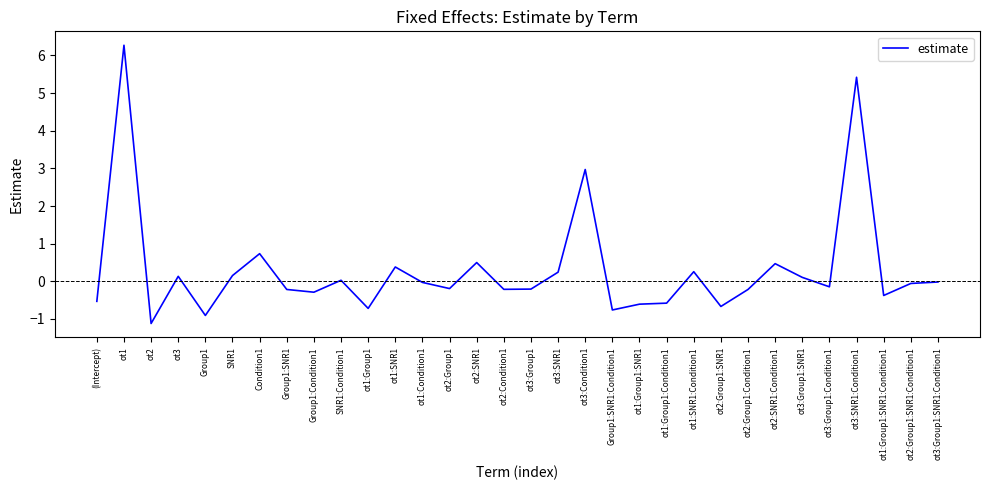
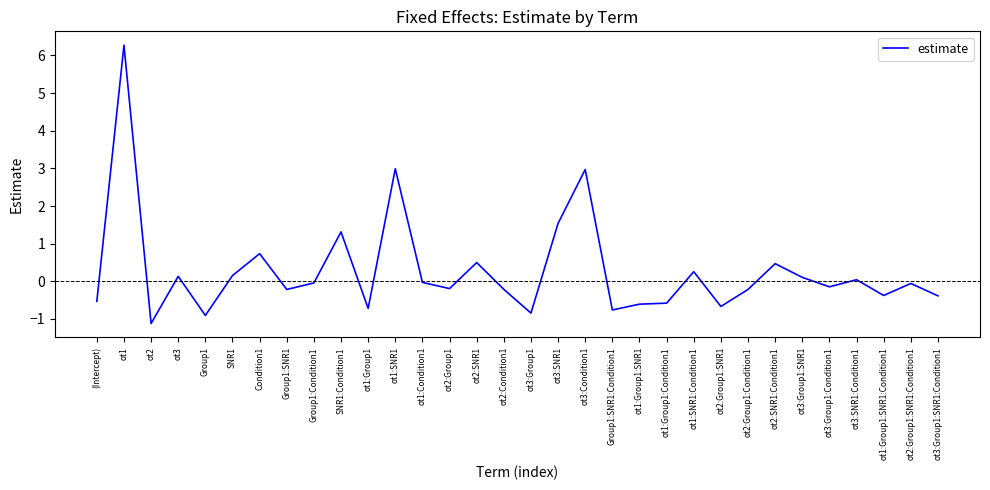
  {
    "(Intercept)": -0.5,
    "ot1": 6.3,
    "ot2": -1.1,
    "ot3": 0.1,
    "Group1": -0.9,
    "SNR1": 0.2,
    "Condition1": 0.7,
    "Group1:SNR1": -0.2,
-   "Group1:Condition1": -0.3,
-   "SNR1:Condition1": 0.0,
+   "Group1:Condition1": 0.0,
+   "SNR1:Condition1": 1.3,
    "ot1:Group1": -0.7,
-   "ot1:SNR1": 0.4,
+   "ot1:SNR1": 3.0,
    "ot1:Condition1": 0.0,
    "ot2:Group1": -0.2,
    "ot2:SNR1": 0.5,
    "ot2:Condition1": -0.2,
-   "ot3:Group1": -0.2,
-   "ot3:SNR1": 0.2,
+   "ot3:Group1": -0.8,
+   "ot3:SNR1": 1.5,
    "ot3:Condition1": 3.0,
    "Group1:SNR1:Condition1": -0.8,
    "ot1:Group1:SNR1": -0.6,
    "ot1:Group1:Condition1": -0.6,
    "ot1:SNR1:Condition1": 0.3,
    "ot2:Group1:SNR1": -0.7,
    "ot2:Group1:Condition1": -0.2,
    "ot2:SNR1:Condition1": 0.5,
    "ot3:Group1:SNR1": 0.1,
    "ot3:Group1:Condition1": -0.1,
-   "ot3:SNR1:Condition1": 5.4,
+   "ot3:SNR1:Condition1": 0.0,
    "ot1:Group1:SNR1:Condition1": -0.4,
    "ot2:Group1:SNR1:Condition1": -0.1,
-   "ot3:Group1:SNR1:Condition1": 0.0
+   "ot3:Group1:SNR1:Condition1": -0.4
  }
